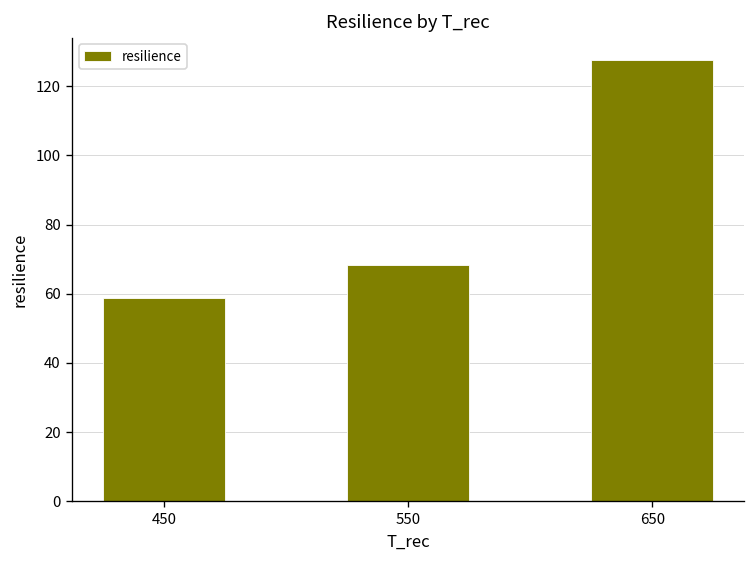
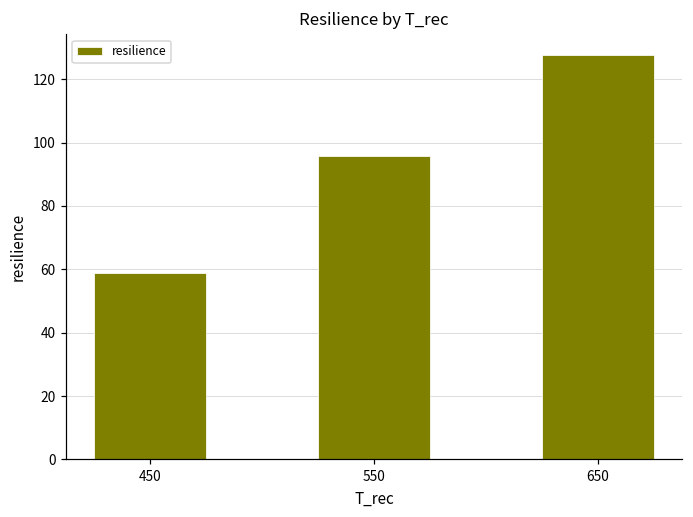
  {
    "450": 59,
-   "550": 68,
+   "550": 96,
    "650": 128
  }
